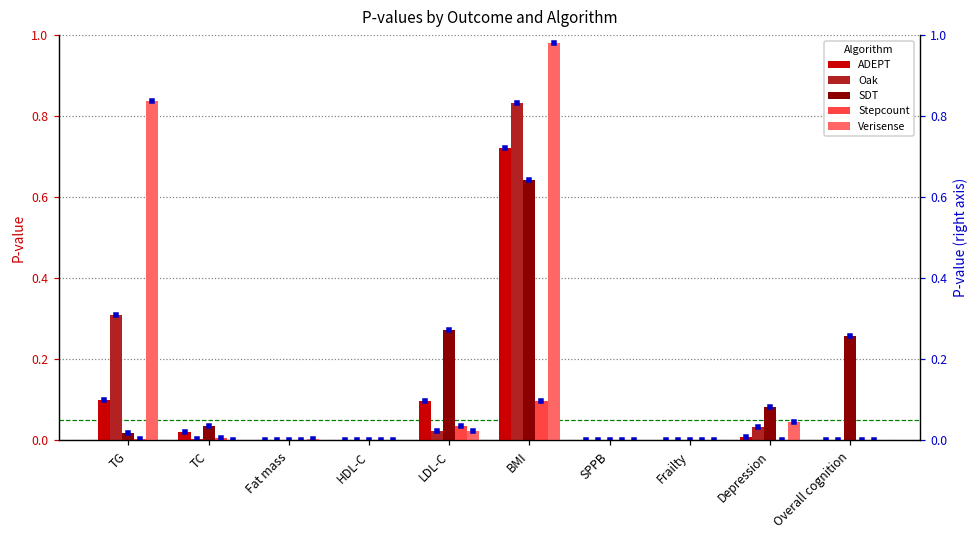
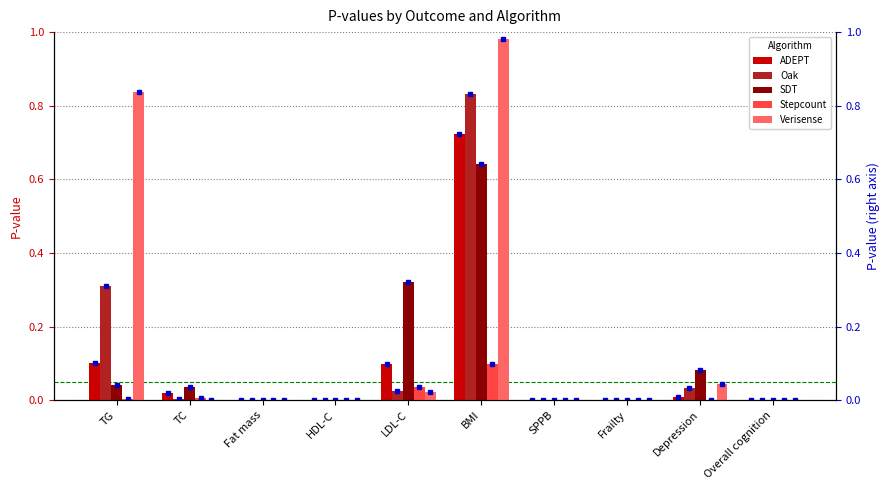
  {
    "SDT": {
-     "TG": 0.02,
+     "TG": 0.04,
      "TC": 0.04,
      "Fat mass": 0.00,
      "HDL-C": 0.00,
-     "LDL-C": 0.27,
+     "LDL-C": 0.32,
      "BMI": 0.64,
      "SPPB": 0.00,
      "Frailty": 0.00,
      "Depression": 0.08,
-     "Overall cognition": 0.26
+     "Overall cognition": 0.00
    }
  }
